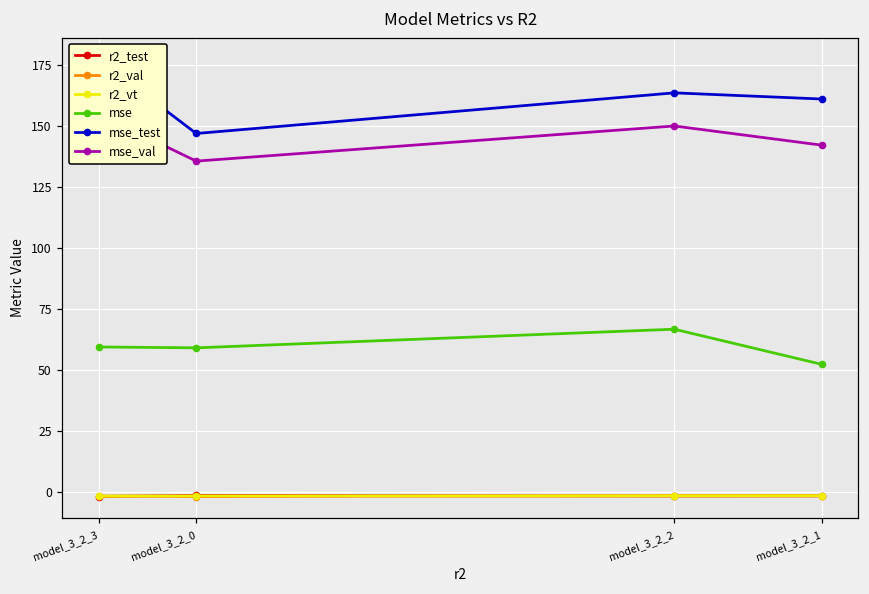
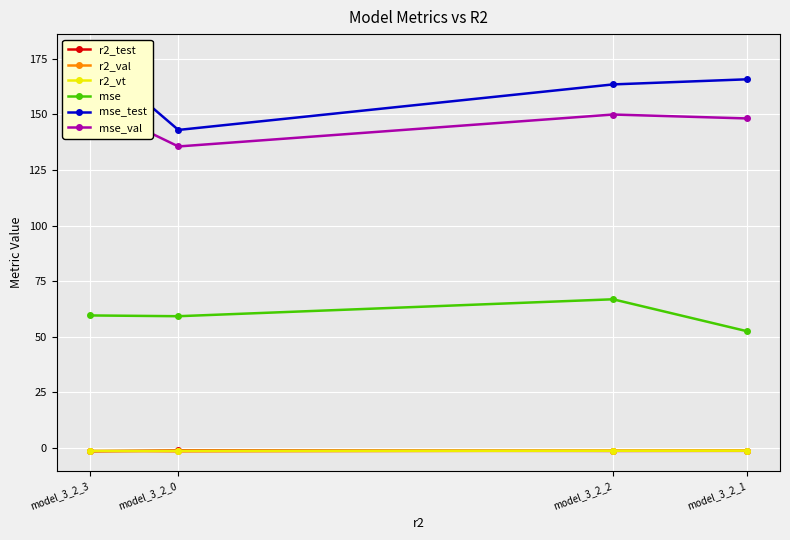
  {
    "mse": {
      "model_3_2_3": 60,
      "model_3_2_0": 59,
      "model_3_2_2": 67,
      "model_3_2_1": 52
    },
    "mse_test": {
-     "model_3_2_0": 147,
+     "model_3_2_0": 143,
      "model_3_2_2": 164,
-     "model_3_2_1": 161
+     "model_3_2_1": 166
    },
    "mse_val": {
      "model_3_2_0": 136,
      "model_3_2_2": 150,
-     "model_3_2_1": 142
+     "model_3_2_1": 148
    }
  }
